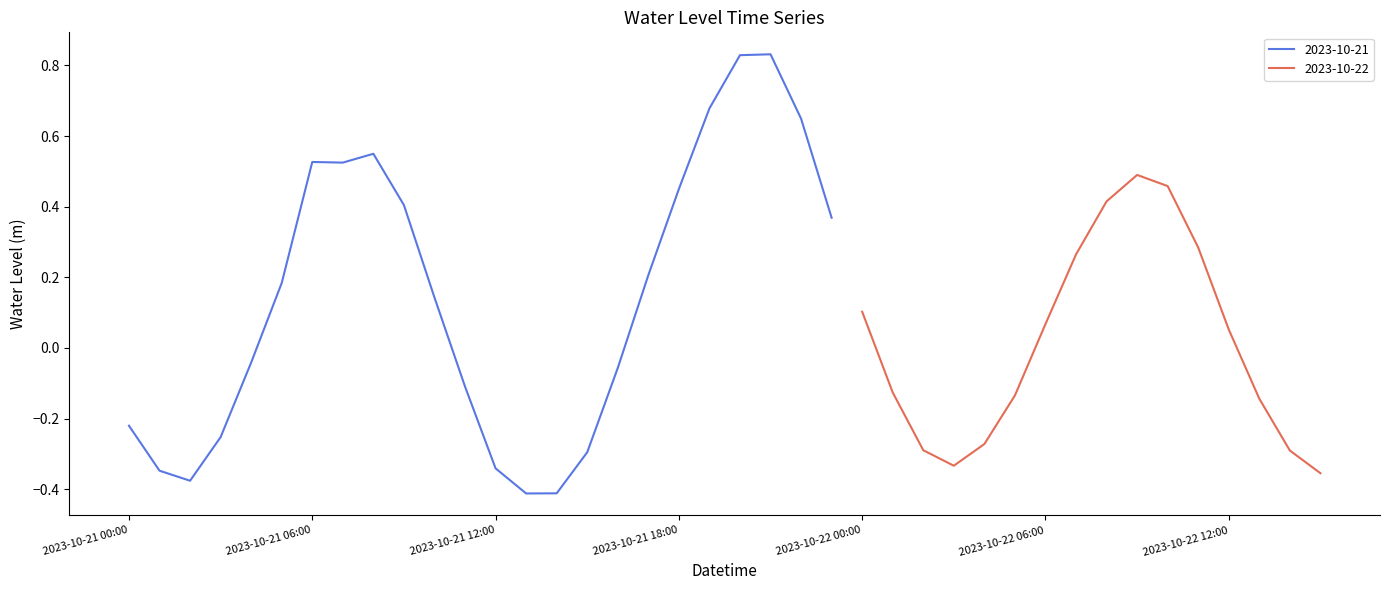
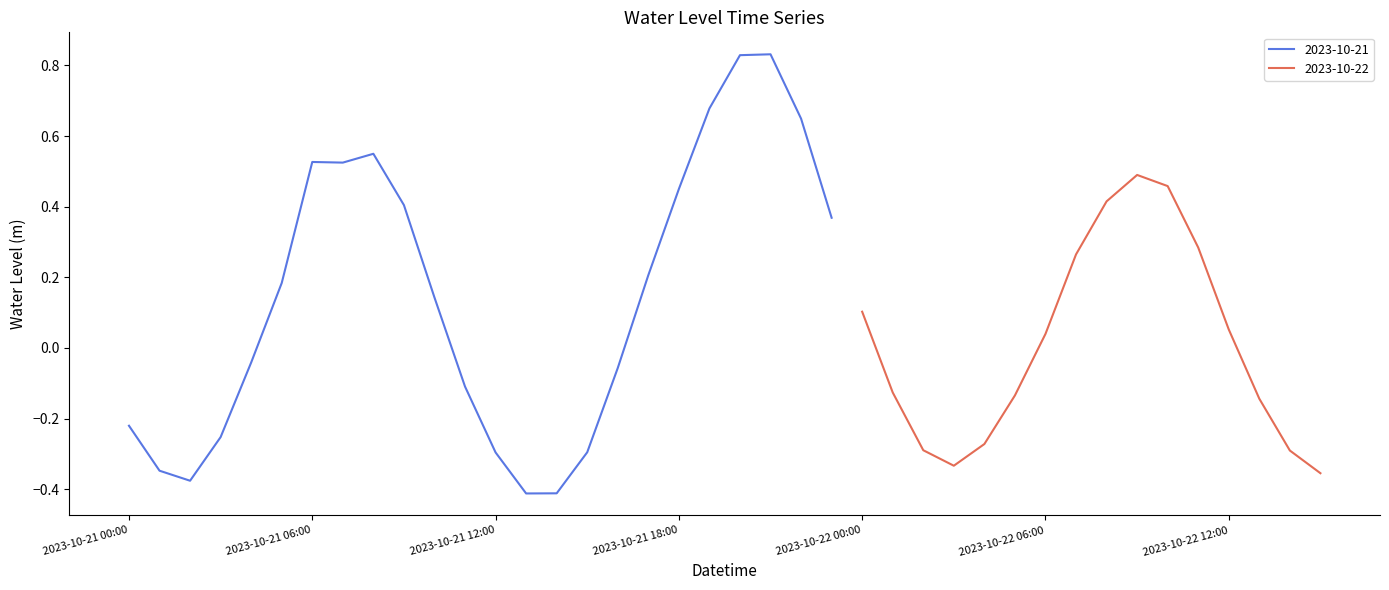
  {
    "2023-10-21": {
      "2023-10-21 00:00": -0.22,
      "2023-10-21 06:00": 0.53,
-     "2023-10-21 12:00": -0.34,
+     "2023-10-21 12:00": -0.30,
      "2023-10-21 18:00": 0.45
    },
    "2023-10-22": {
      "2023-10-22 00:00": 0.10,
-     "2023-10-22 06:00": 0.07,
+     "2023-10-22 06:00": 0.04,
      "2023-10-22 12:00": 0.05
    }
  }
